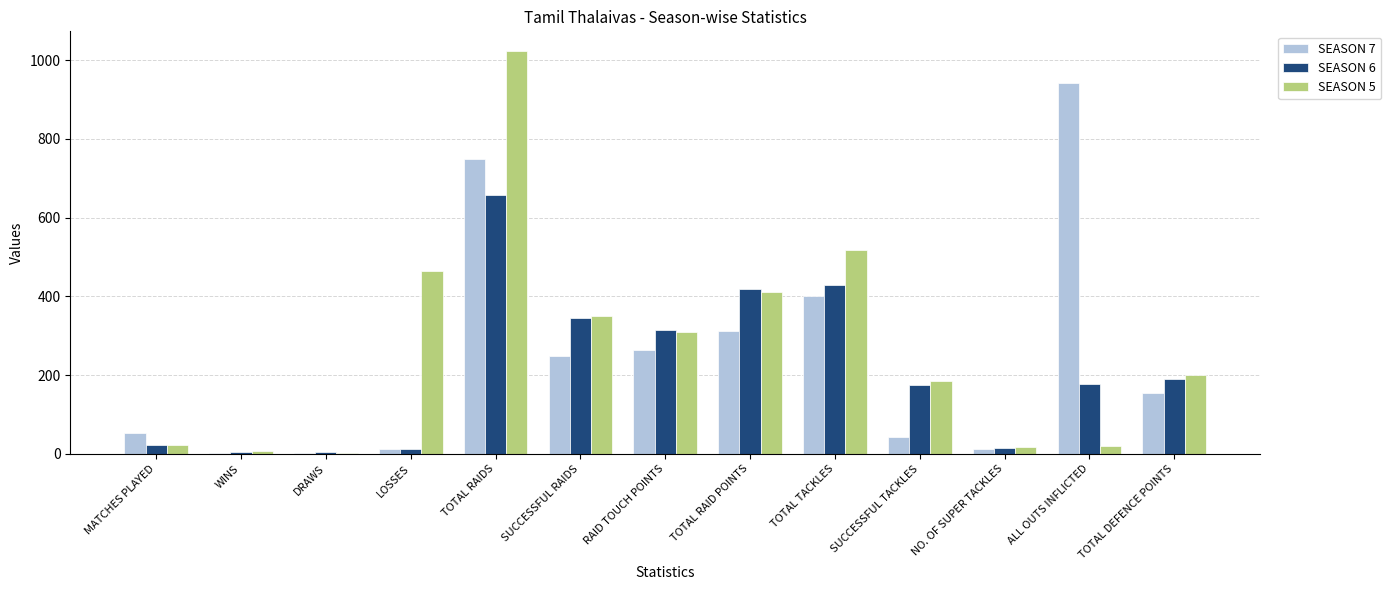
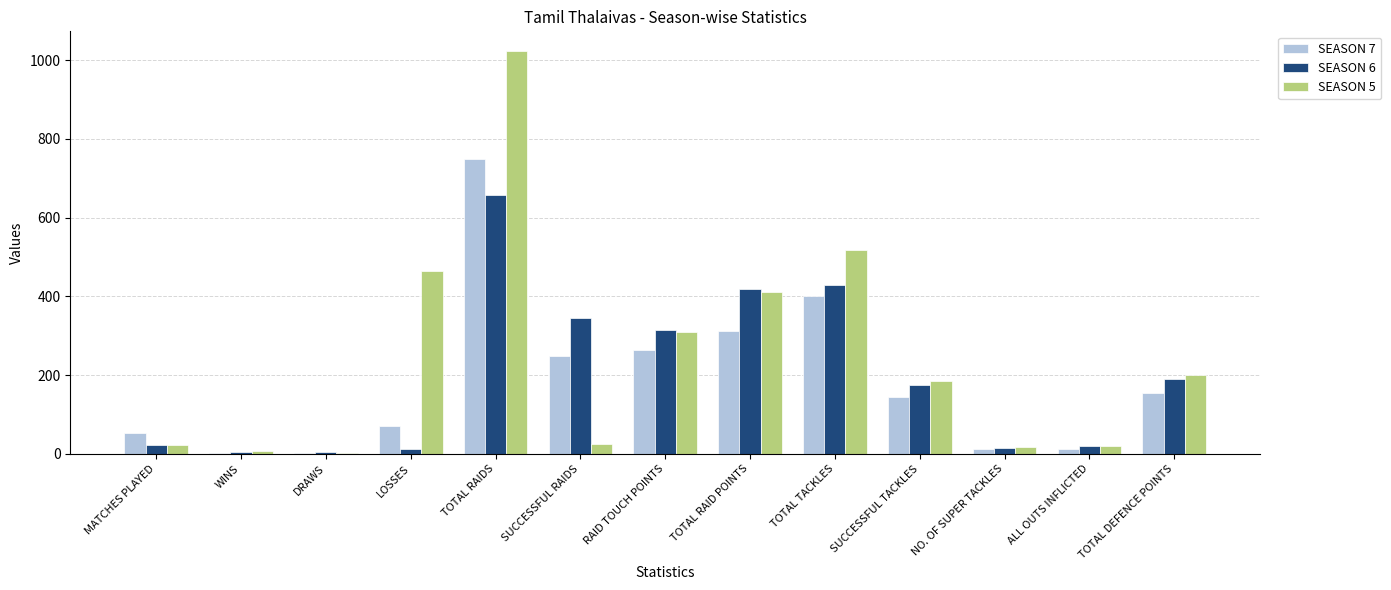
  {
    "SEASON 7": {
      "MATCHES PLAYED": 50,
-     "LOSSES": 10,
+     "LOSSES": 70,
      "TOTAL RAIDS": 750,
      "SUCCESSFUL RAIDS": 250,
      "RAID TOUCH POINTS": 270,
      "TOTAL RAID POINTS": 310,
      "TOTAL TACKLES": 400,
-     "SUCCESSFUL TACKLES": 40,
+     "SUCCESSFUL TACKLES": 140,
      "NO. OF SUPER TACKLES": 10,
-     "ALL OUTS INFLICTED": 940,
+     "ALL OUTS INFLICTED": 10,
      "TOTAL DEFENCE POINTS": 160
    },
    "SEASON 6": {
      "MATCHES PLAYED": 20,
      "LOSSES": 10,
      "TOTAL RAIDS": 660,
      "SUCCESSFUL RAIDS": 340,
      "RAID TOUCH POINTS": 310,
      "TOTAL RAID POINTS": 420,
      "TOTAL TACKLES": 430,
      "SUCCESSFUL TACKLES": 170,
      "NO. OF SUPER TACKLES": 20,
-     "ALL OUTS INFLICTED": 180,
+     "ALL OUTS INFLICTED": 20,
      "TOTAL DEFENCE POINTS": 190
    },
    "SEASON 5": {
      "MATCHES PLAYED": 20,
      "LOSSES": 460,
      "TOTAL RAIDS": 1020,
-     "SUCCESSFUL RAIDS": 350,
+     "SUCCESSFUL RAIDS": 30,
      "RAID TOUCH POINTS": 310,
      "TOTAL RAID POINTS": 410,
      "TOTAL TACKLES": 520,
      "SUCCESSFUL TACKLES": 180,
      "NO. OF SUPER TACKLES": 20,
      "ALL OUTS INFLICTED": 20,
      "TOTAL DEFENCE POINTS": 200
    }
  }
